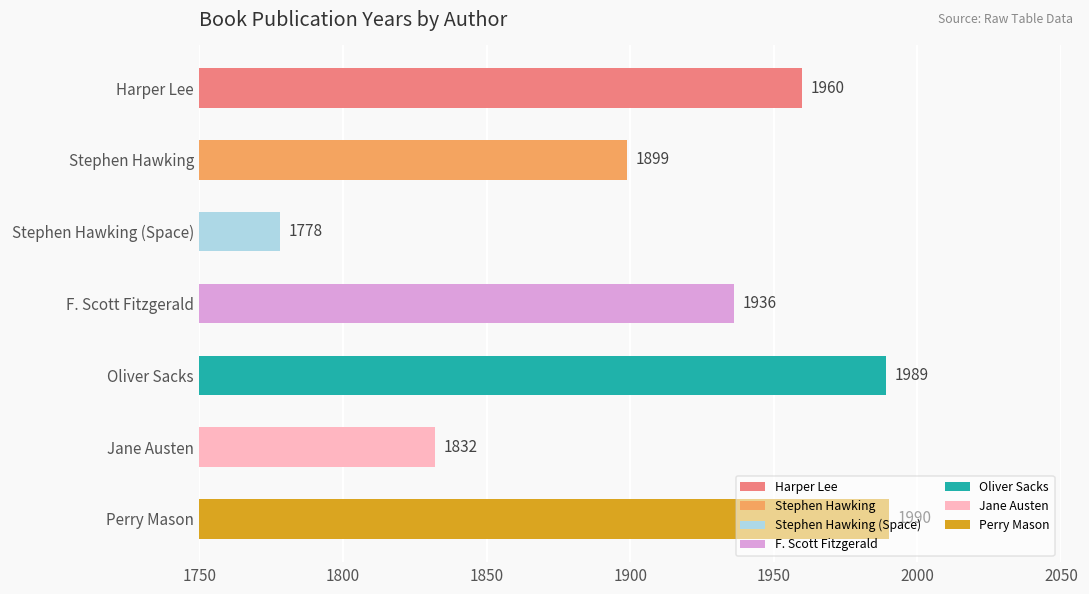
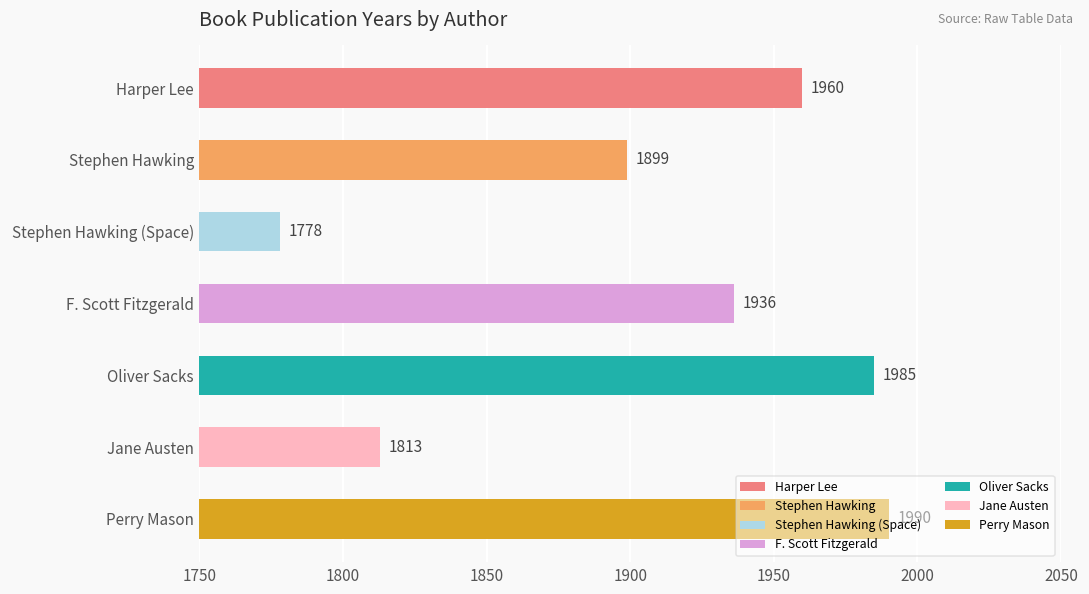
  {
    "Harper Lee": 1960,
    "Stephen Hawking": 1899,
    "Stephen Hawking (Space)": 1778,
    "F. Scott Fitzgerald": 1936,
-   "Oliver Sacks": 1989,
-   "Jane Austen": 1832
+   "Oliver Sacks": 1985,
+   "Jane Austen": 1813
  }
